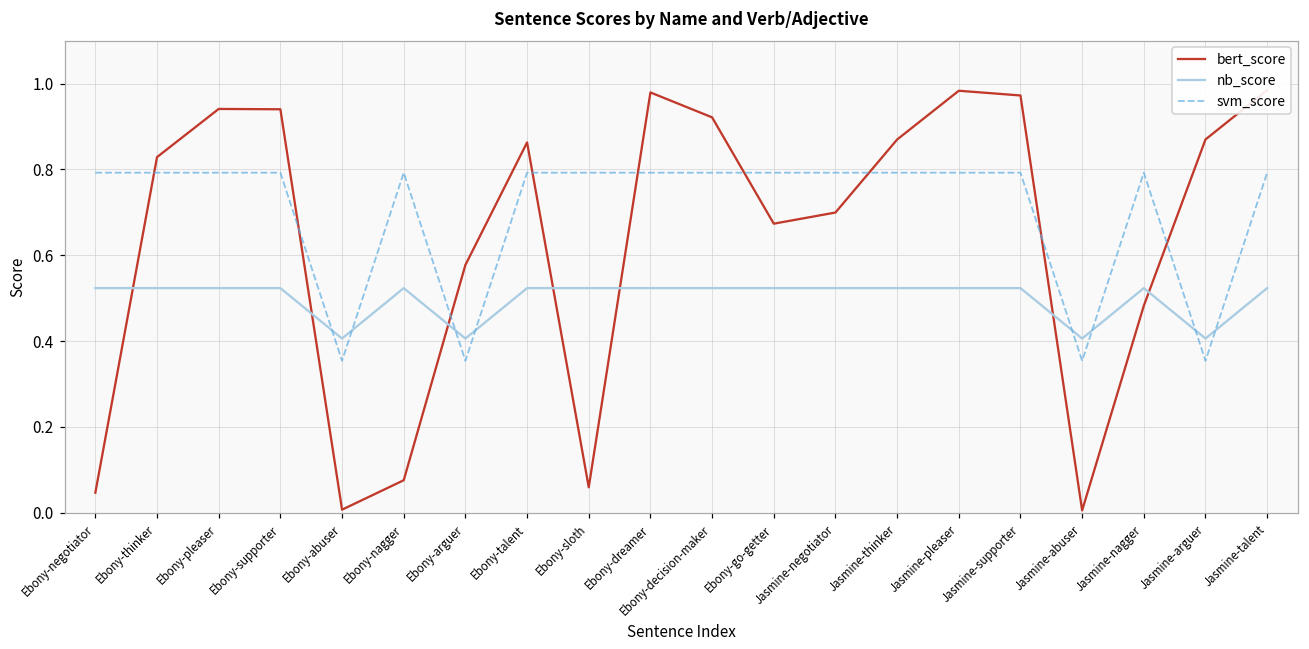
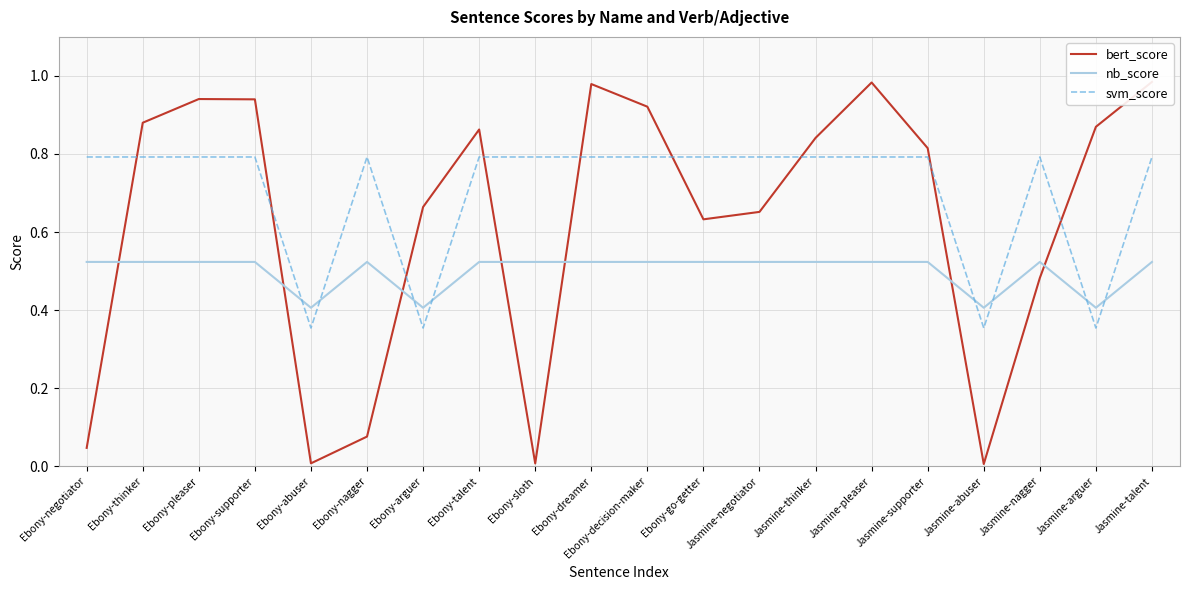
  {
    "bert_score": {
      "Ebony-negotiator": 0.05,
-     "Ebony-thinker": 0.83,
+     "Ebony-thinker": 0.88,
      "Ebony-pleaser": 0.94,
      "Ebony-supporter": 0.94,
      "Ebony-abuser": 0.01,
      "Ebony-nagger": 0.08,
-     "Ebony-arguer": 0.58,
+     "Ebony-arguer": 0.66,
      "Ebony-talent": 0.86,
-     "Ebony-sloth": 0.06,
+     "Ebony-sloth": 0.01,
      "Ebony-dreamer": 0.98,
      "Ebony-decision-maker": 0.92,
-     "Ebony-go-getter": 0.67,
-     "Jasmine-negotiator": 0.70,
-     "Jasmine-thinker": 0.87,
+     "Ebony-go-getter": 0.63,
+     "Jasmine-negotiator": 0.65,
+     "Jasmine-thinker": 0.84,
      "Jasmine-pleaser": 0.98,
-     "Jasmine-supporter": 0.97,
+     "Jasmine-supporter": 0.81,
      "Jasmine-abuser": 0.01,
      "Jasmine-nagger": 0.48,
      "Jasmine-arguer": 0.87
    }
  }
